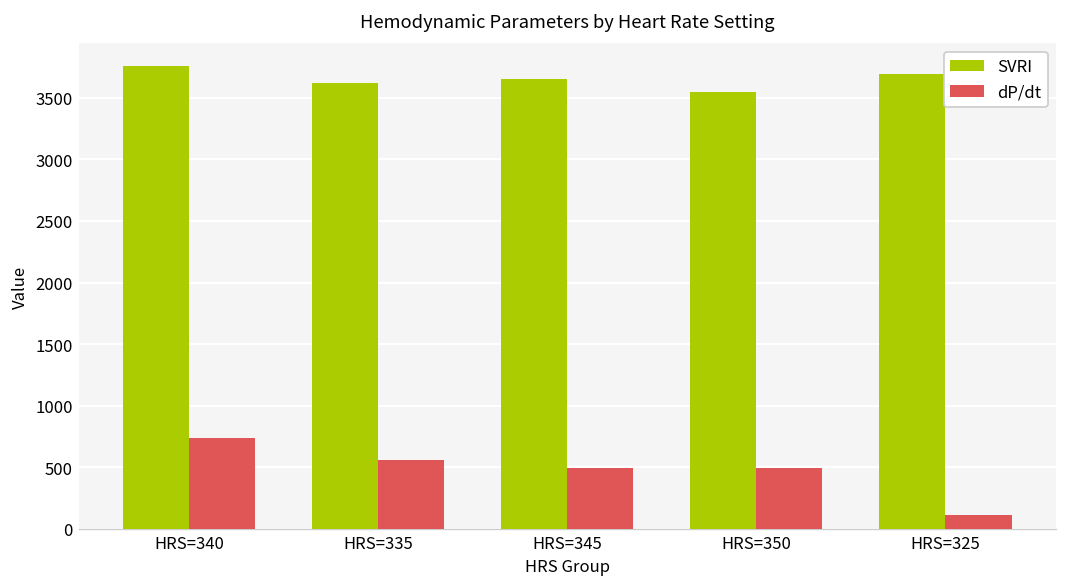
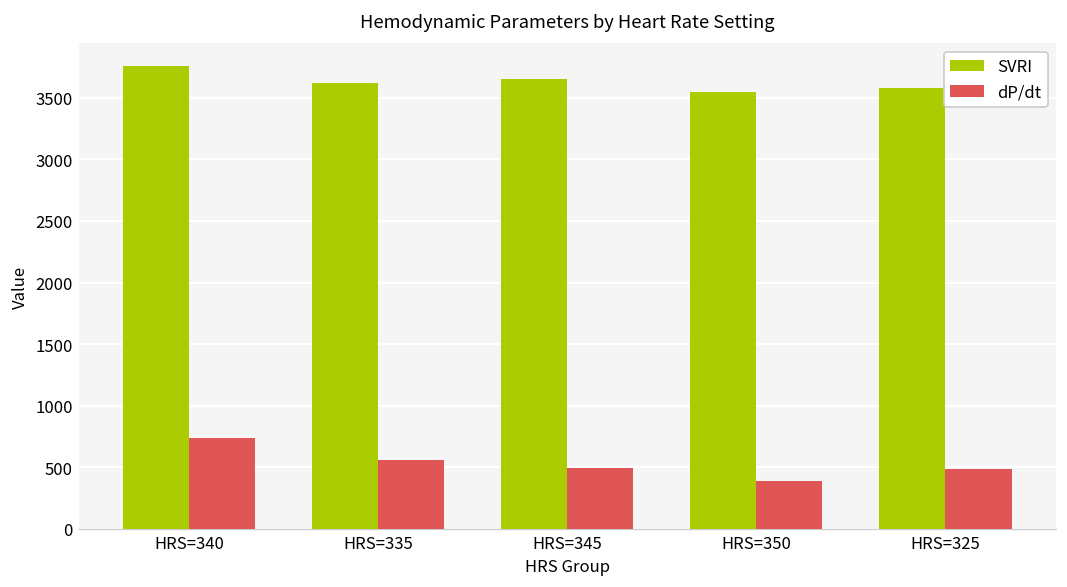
  {
    "SVRI": {
      "HRS=340": 3760,
      "HRS=335": 3620,
      "HRS=345": 3650,
      "HRS=350": 3550,
-     "HRS=325": 3700
+     "HRS=325": 3580
    },
    "dP/dt": {
      "HRS=340": 740,
      "HRS=335": 560,
      "HRS=345": 500,
-     "HRS=350": 490,
-     "HRS=325": 110
+     "HRS=350": 390,
+     "HRS=325": 480
    }
  }
